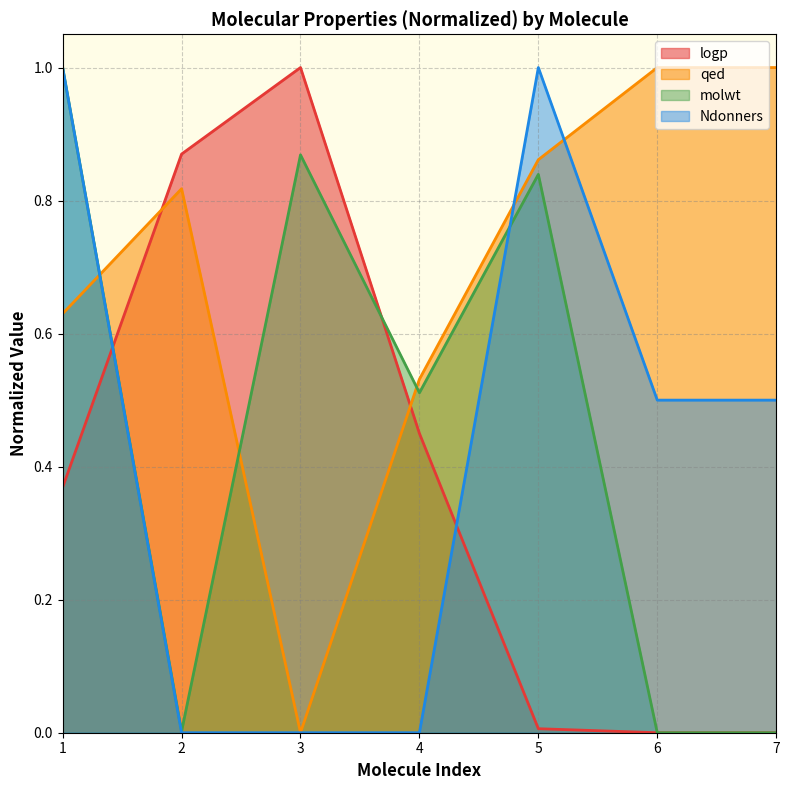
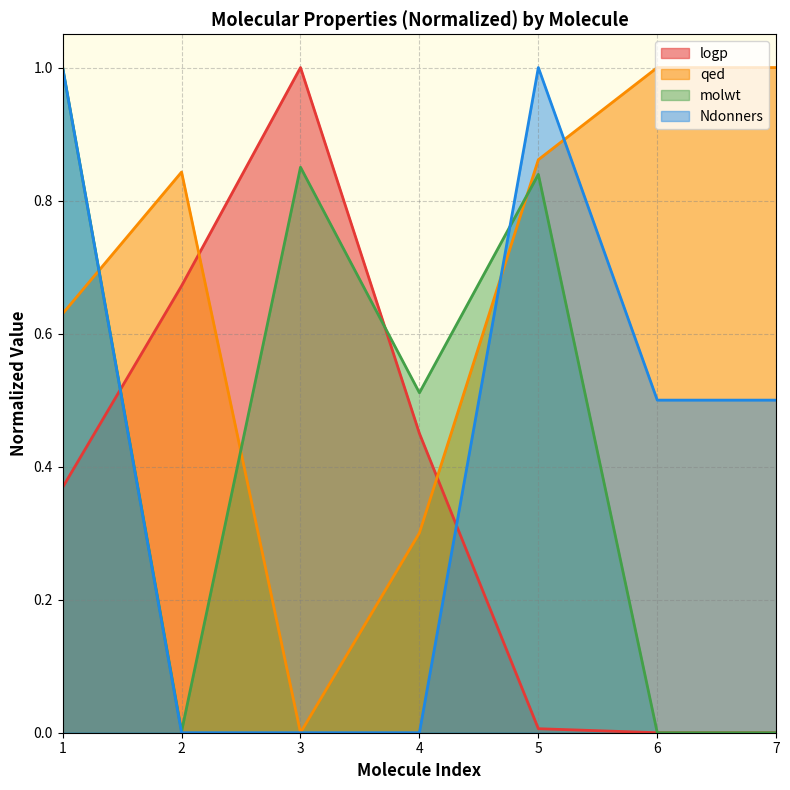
  {
    "logp": {
      "1": 0.37,
-     "2": 0.87,
+     "2": 0.67,
      "3": 1.00,
      "4": 0.45,
      "5": 0.01
    },
    "qed": {
      "1": 0.63,
-     "2": 0.82,
-     "4": 0.53,
+     "2": 0.84,
+     "4": 0.30,
      "5": 0.86,
      "7": 1.00
    },
    "molwt": {
-     "3": 0.87,
+     "3": 0.85,
      "4": 0.51,
      "5": 0.84
    },
    "Ndonners": {
      "4": 0.00,
      "5": 1.00,
      "6": 0.50,
      "7": 0.50
    }
  }
